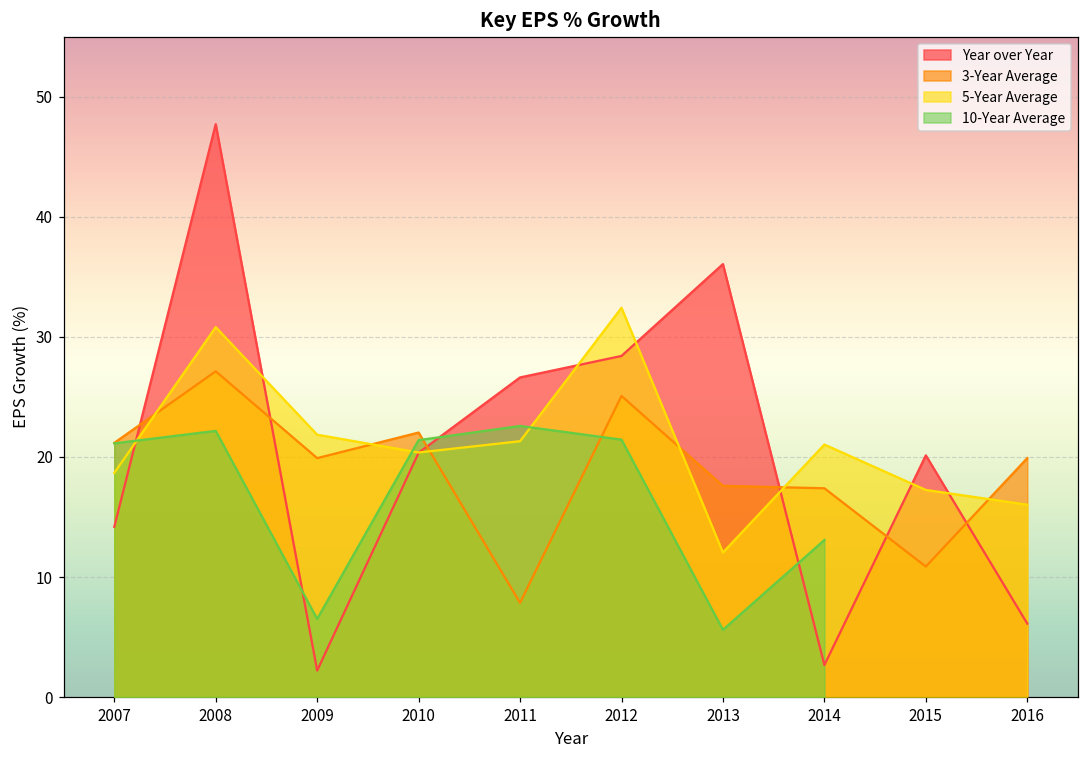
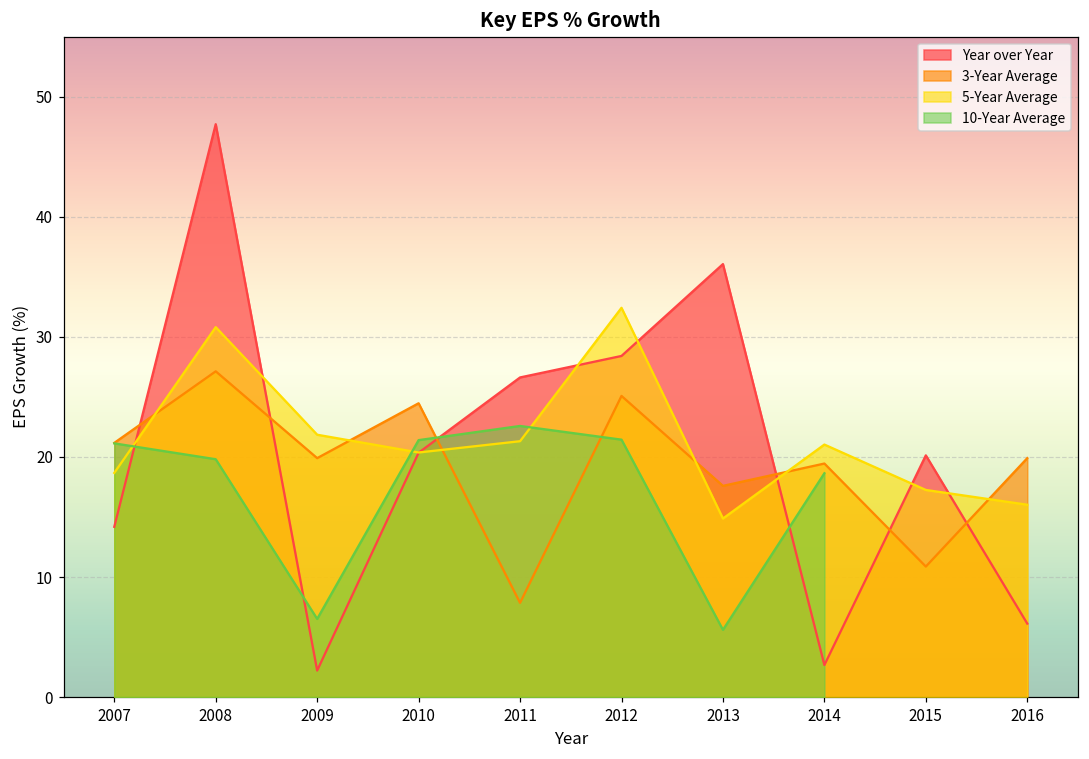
  {
    "Year over Year": {
      "2007": 14.2,
      "2008": 47.7,
      "2009": 2.2,
      "2011": 26.6,
      "2012": 28.4,
      "2013": 36.1,
      "2014": 2.7,
      "2015": 20.1,
      "2016": 6.1
    },
    "3-Year Average": {
      "2008": 27.1,
      "2009": 19.9,
-     "2010": 22.0,
+     "2010": 24.5,
      "2011": 7.9,
      "2012": 25.1,
      "2013": 17.6,
-     "2014": 17.4,
+     "2014": 19.5,
      "2015": 10.9,
      "2016": 19.9
    },
    "5-Year Average": {
      "2007": 18.7,
      "2008": 30.8,
      "2009": 21.9,
      "2011": 21.3,
      "2012": 32.4,
-     "2013": 12.0,
+     "2013": 14.9,
      "2014": 21.0,
      "2015": 17.3,
      "2016": 16.0
    },
    "10-Year Average": {
-     "2008": 22.2,
+     "2008": 19.8,
      "2009": 6.5,
      "2010": 21.4,
      "2011": 22.6,
      "2012": 21.4,
      "2013": 5.6,
-     "2014": 13.1
+     "2014": 18.6
    }
  }
